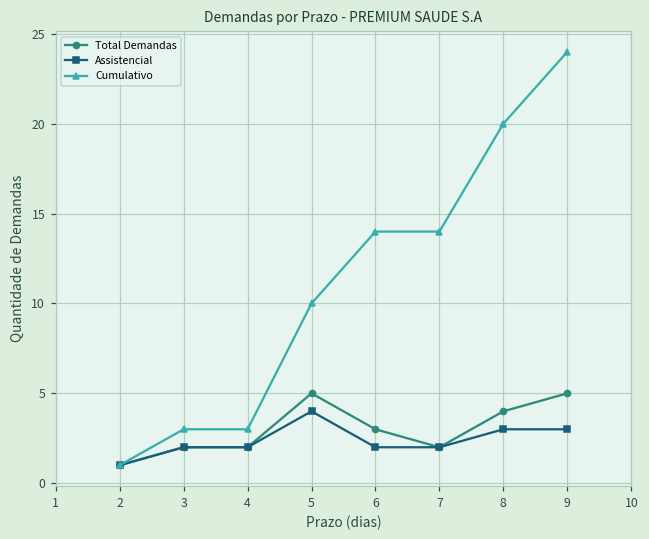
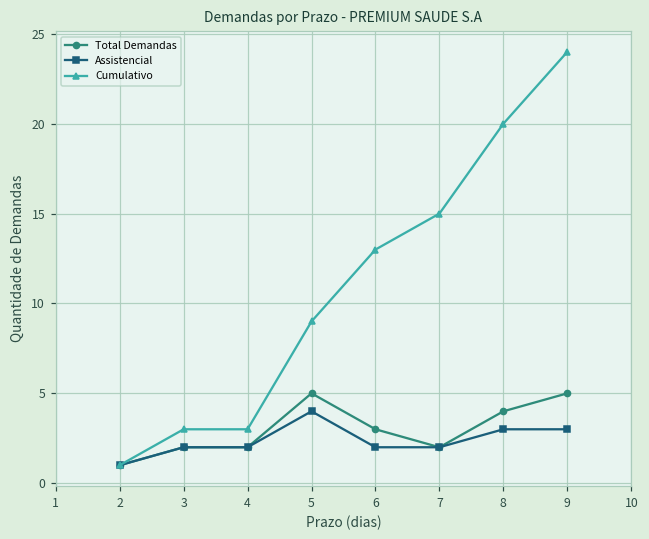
  {
    "Cumulativo": {
      "3": 3,
      "4": 3,
-     "5": 10,
-     "6": 14,
-     "7": 14,
+     "5": 9,
+     "6": 13,
+     "7": 15,
      "8": 20,
      "9": 24
    }
  }
